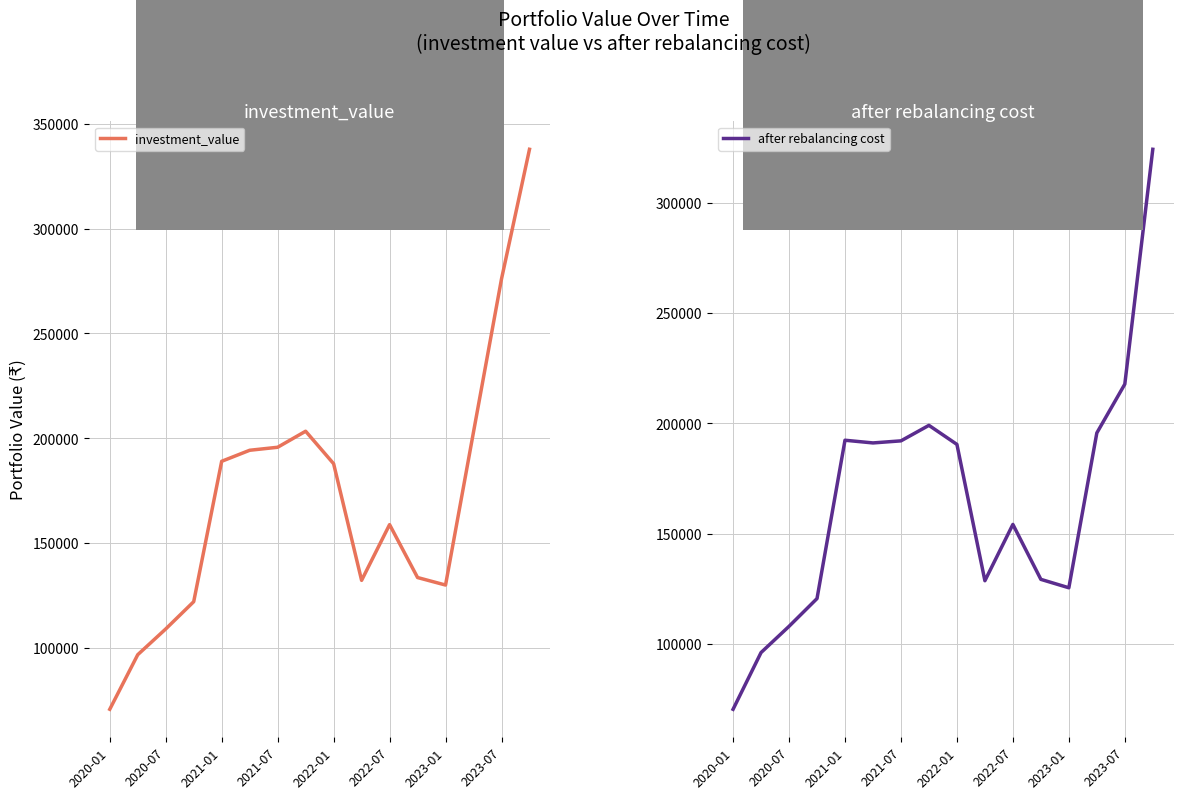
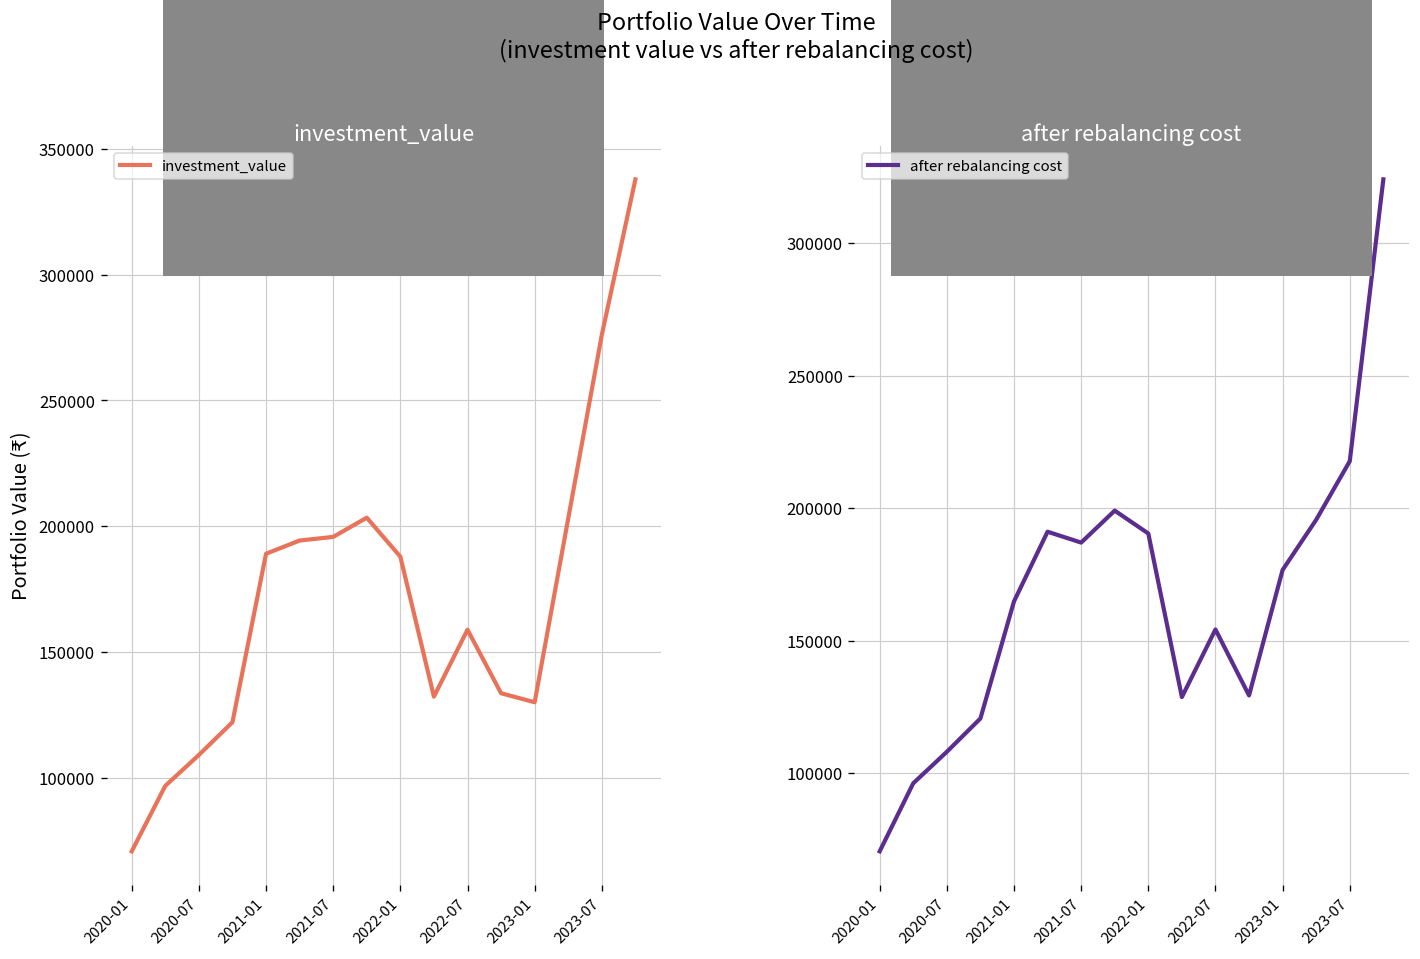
  {
    "investment_value": {
      "2020-01": 71000,
      "2020-07": 109000,
      "2021-01": 189000,
      "2021-07": 196000,
      "2022-01": 188000,
      "2022-07": 159000,
      "2023-01": 130000,
      "2023-07": 276000
    },
    "after rebalancing cost": {
      "2020-01": 71000,
      "2020-07": 108000,
-     "2021-01": 192000,
-     "2021-07": 192000,
+     "2021-01": 165000,
+     "2021-07": 187000,
      "2022-01": 190000,
      "2022-07": 154000,
-     "2023-01": 126000,
+     "2023-01": 177000,
      "2023-07": 218000
    }
  }
